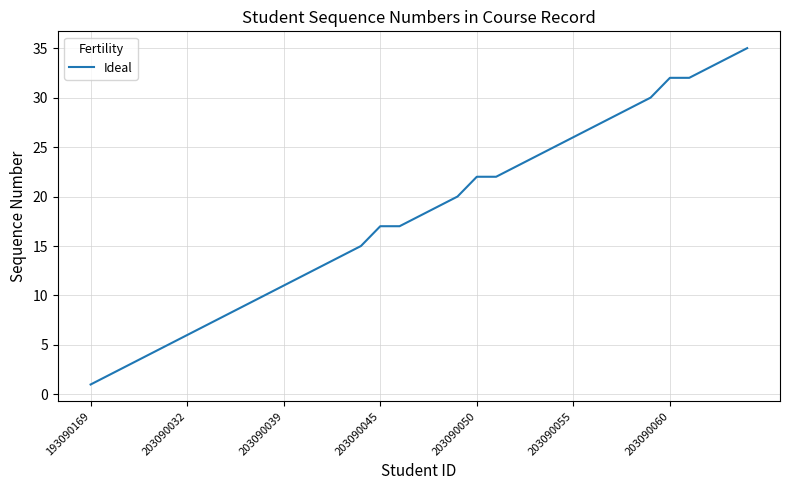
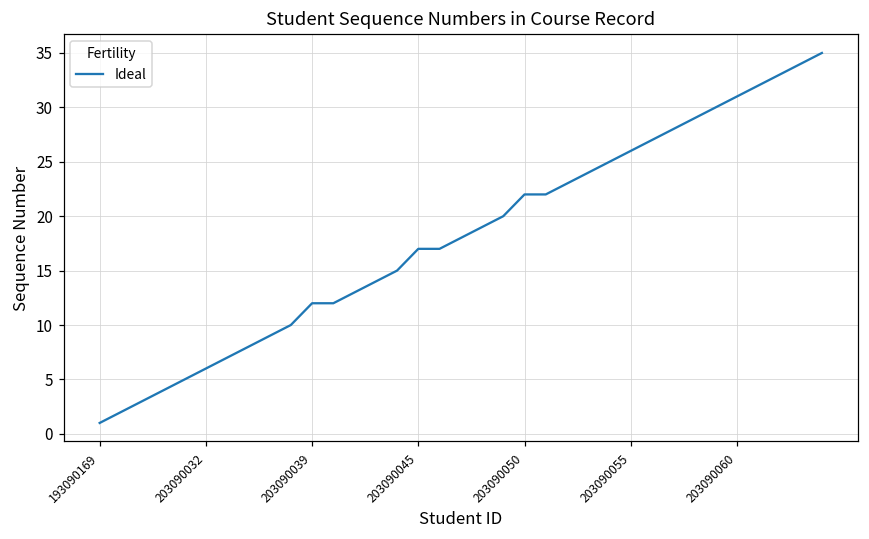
  {
    "193090169": 1,
    "203090032": 6,
-   "203090039": 11,
+   "203090039": 12,
    "203090045": 17,
    "203090050": 22,
    "203090055": 26,
-   "203090060": 32
+   "203090060": 31
  }
